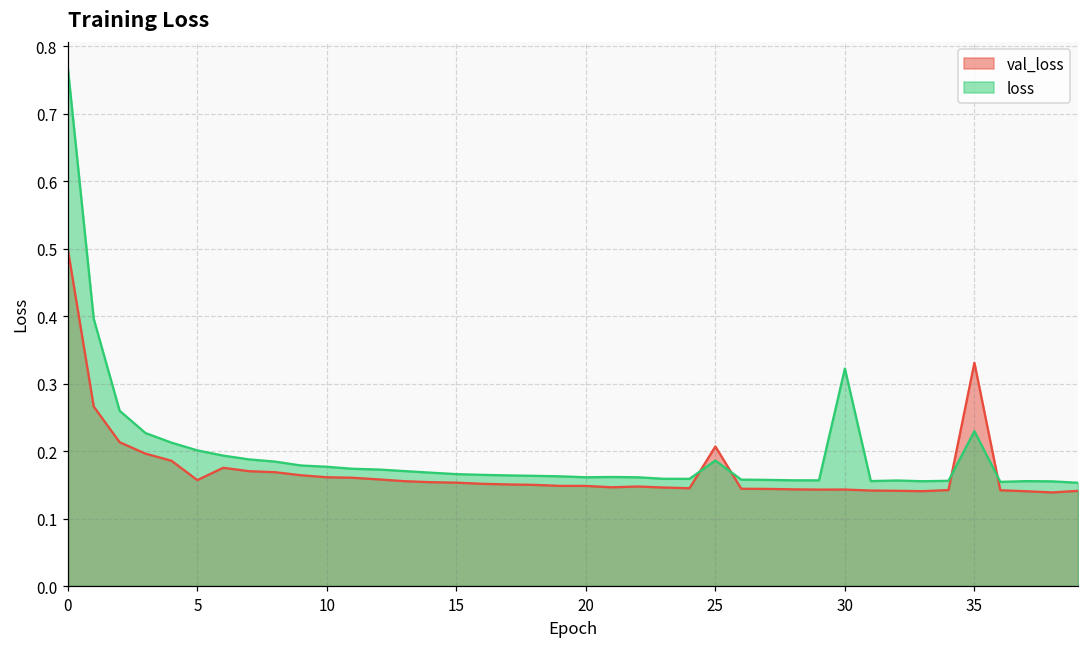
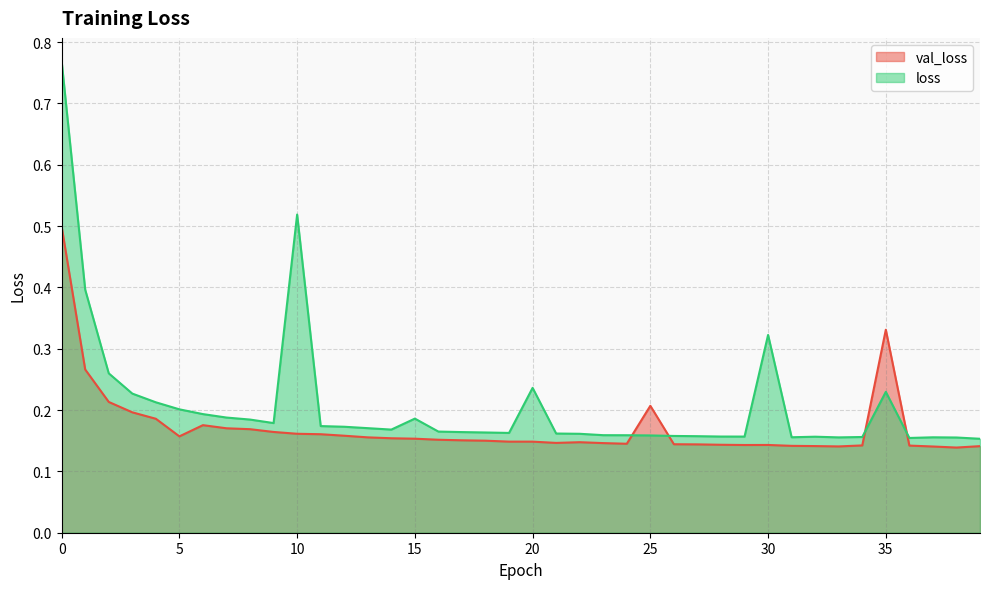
  {
    "val_loss": {
      "0": 0.50,
      "5": 0.16,
      "10": 0.16,
      "15": 0.15,
      "20": 0.15,
      "25": 0.21,
      "30": 0.14,
      "35": 0.33
    },
    "loss": {
      "0": 0.77,
      "5": 0.20,
-     "10": 0.18,
-     "15": 0.17,
-     "20": 0.16,
-     "25": 0.19,
+     "10": 0.52,
+     "15": 0.19,
+     "20": 0.24,
+     "25": 0.16,
      "30": 0.32,
      "35": 0.23
    }
  }
